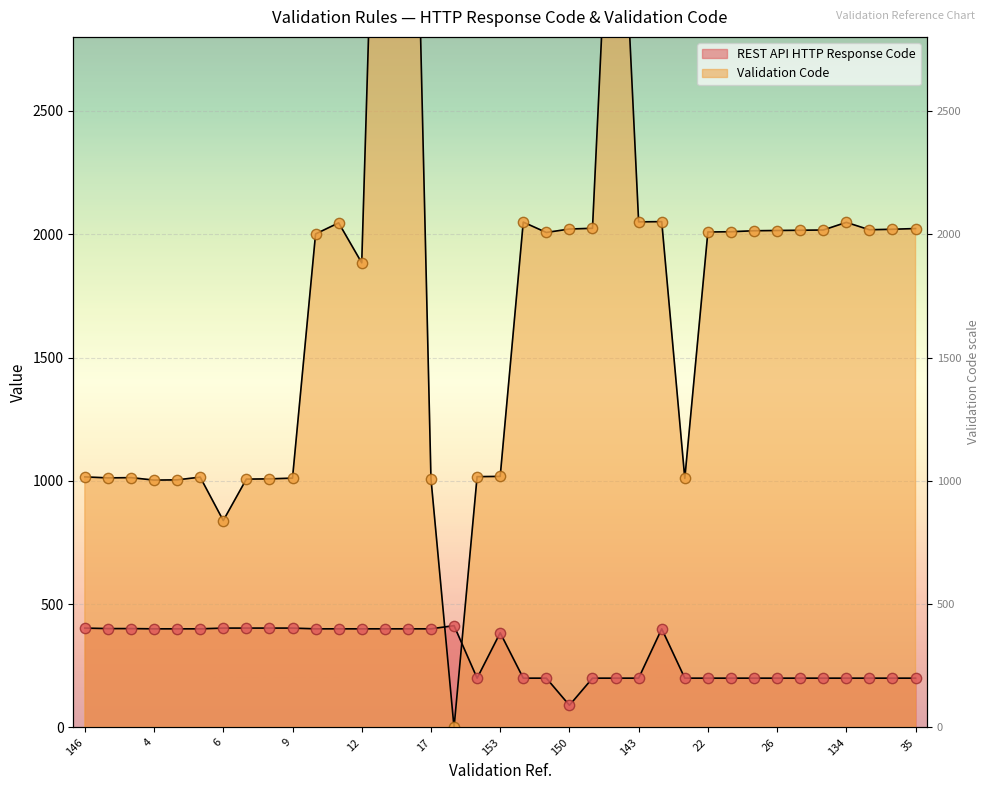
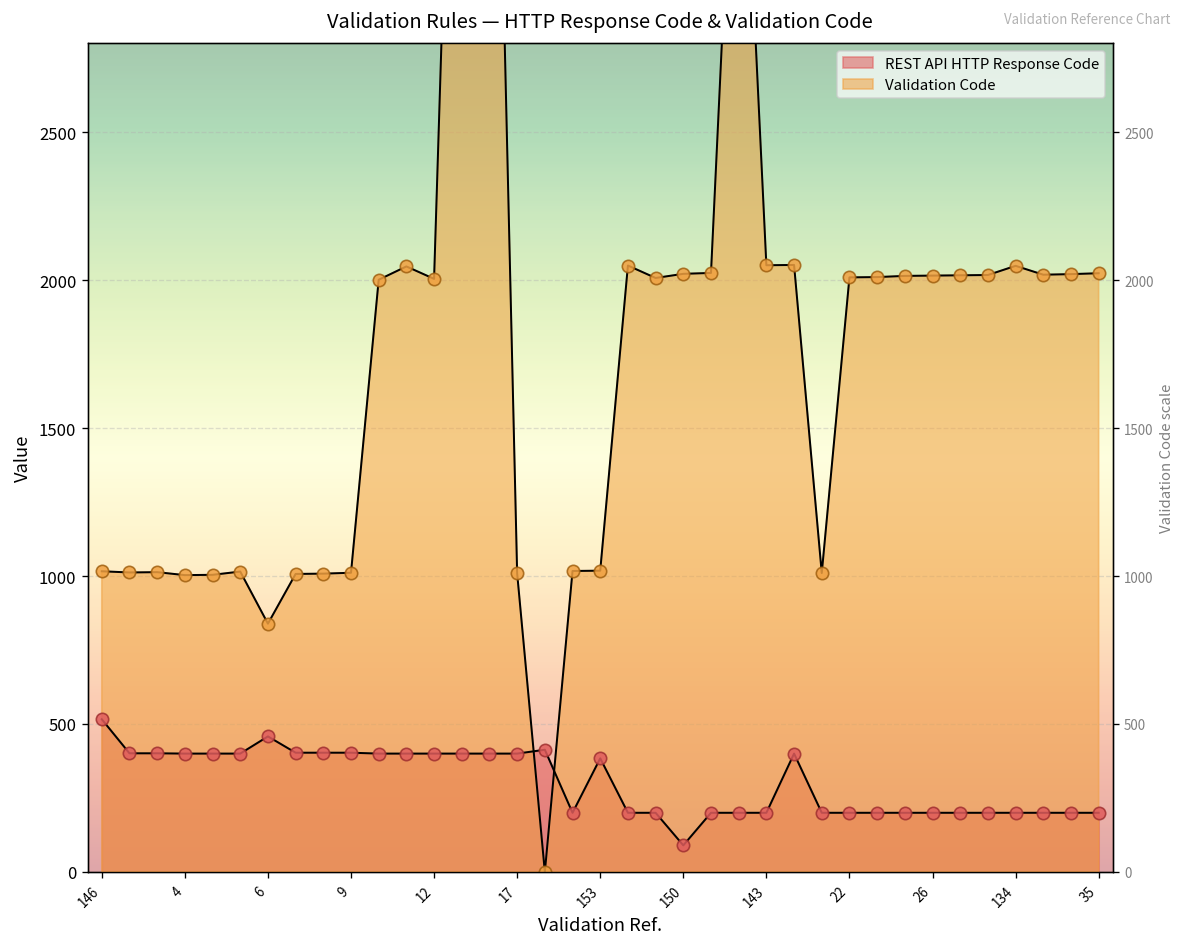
  {
    "REST API HTTP Response Code": {
-     "146": 400,
+     "146": 520,
      "4": 400,
-     "6": 400,
+     "6": 460,
      "9": 400,
      "12": 400,
      "17": 400,
      "153": 380,
      "150": 90,
      "143": 200,
      "22": 200,
      "26": 200,
      "134": 200,
      "35": 200
    },
    "Validation Code": {
      "146": 1020,
      "4": 1000,
      "6": 840,
      "9": 1010,
-     "12": 1880,
+     "12": 2000,
      "17": 1010,
      "153": 1020,
      "150": 2020,
      "143": 2050,
      "22": 2010,
      "26": 2020,
      "134": 2050,
      "35": 2020
    }
  }
